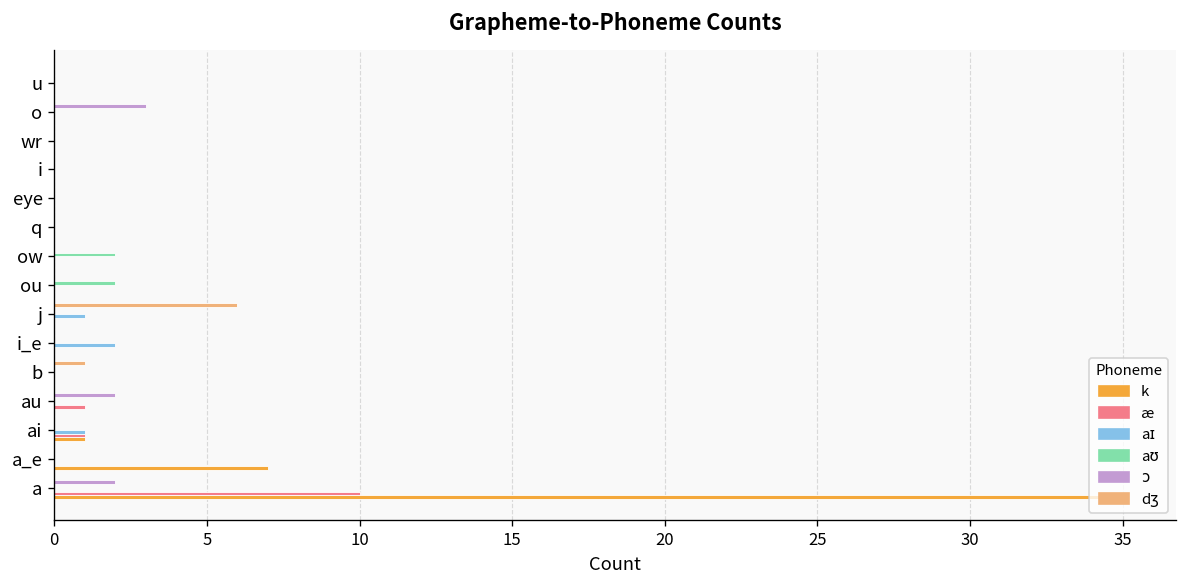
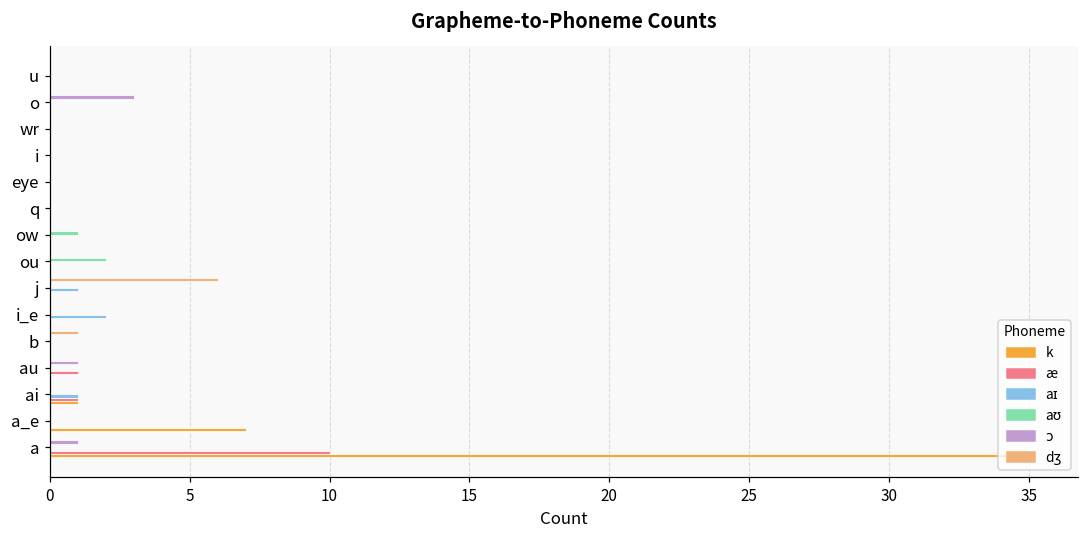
  {
    "k": {
      "u": 0,
      "o": 0,
      "wr": 0,
      "i": 0,
      "eye": 0,
      "q": 0,
      "ow": 0,
      "ou": 0,
      "j": 0,
      "i_e": 0,
      "b": 0,
      "au": 0,
      "ai": 1,
      "a_e": 7
    },
    "aɪ": {
      "u": 0,
      "o": 0,
      "wr": 0,
      "i": 0,
      "eye": 0,
      "q": 0,
      "ow": 0,
      "ou": 0,
      "j": 1,
      "i_e": 2,
      "b": 0,
      "au": 0,
      "ai": 1,
      "a_e": 0,
      "a": 0
    },
    "aʊ": {
      "u": 0,
      "o": 0,
      "wr": 0,
      "i": 0,
      "eye": 0,
      "q": 0,
-     "ow": 2,
+     "ow": 1,
      "ou": 2,
      "j": 0,
      "i_e": 0,
      "b": 0,
      "au": 0,
      "ai": 0,
      "a_e": 0,
      "a": 0
    },
    "ɔ": {
      "u": 0,
      "o": 3,
      "wr": 0,
      "i": 0,
      "eye": 0,
      "q": 0,
      "ow": 0,
      "ou": 0,
      "j": 0,
      "i_e": 0,
      "b": 0,
-     "au": 2,
+     "au": 1,
      "ai": 0,
      "a_e": 0,
-     "a": 2
+     "a": 1
    }
  }
